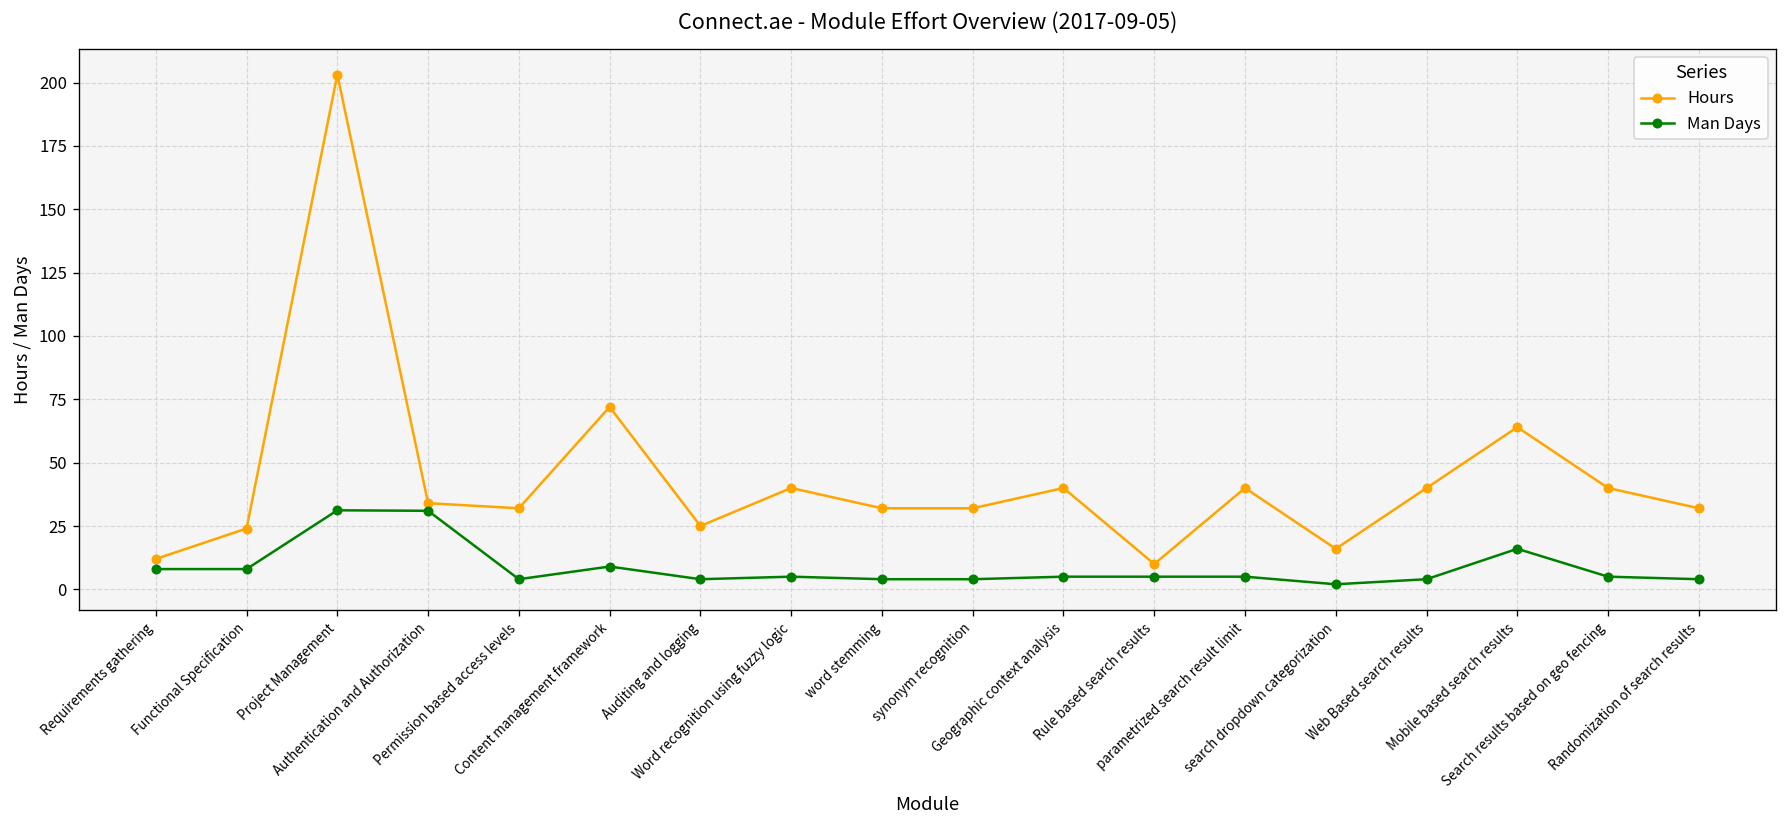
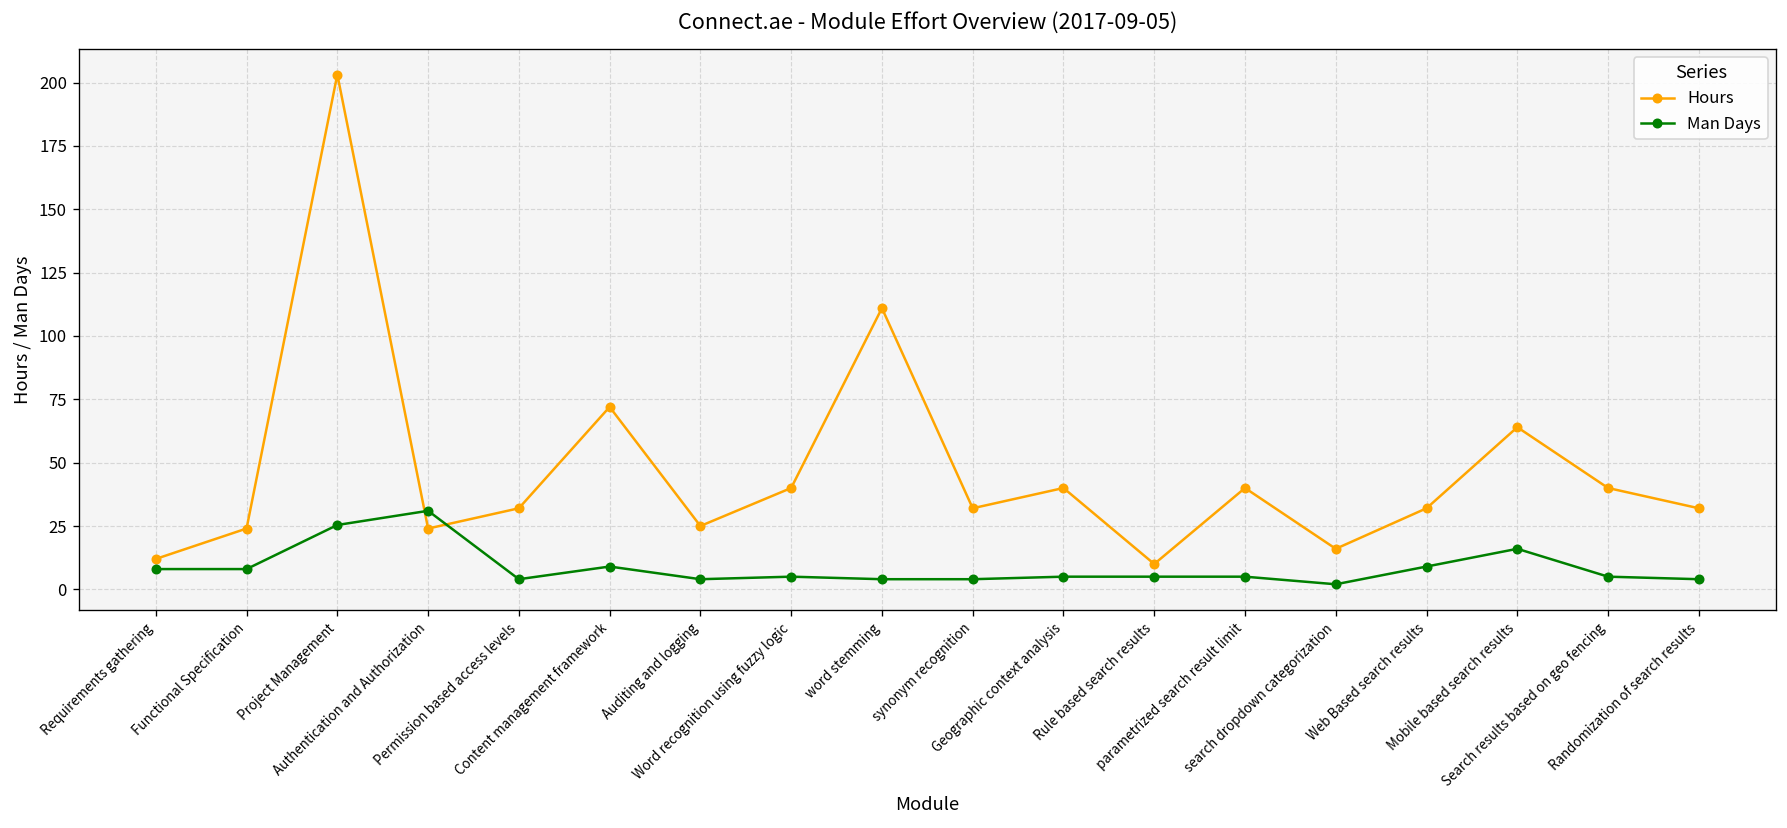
  {
    "Hours": {
      "Requirements gathering": 12,
      "Functional Specification": 24,
      "Project Management": 203,
-     "Authentication and Authorization": 34,
+     "Authentication and Authorization": 24,
      "Permission based access levels": 32,
      "Content management framework": 72,
      "Auditing and logging": 25,
      "Word recognition using fuzzy logic": 40,
-     "word stemming": 32,
+     "word stemming": 111,
      "synonym recognition": 32,
      "Geographic context analysis": 40,
      "Rule based search results": 10,
      "parametrized search result limit": 40,
      "search dropdown categorization": 16,
-     "Web Based search results": 40,
+     "Web Based search results": 32,
      "Mobile based search results": 64,
      "Search results based on geo fencing": 40,
      "Randomization of search results": 32
    },
    "Man Days": {
      "Requirements gathering": 8,
      "Functional Specification": 8,
-     "Project Management": 31,
+     "Project Management": 25,
      "Authentication and Authorization": 31,
      "Permission based access levels": 4,
      "Content management framework": 9,
      "Auditing and logging": 4,
      "Word recognition using fuzzy logic": 5,
      "word stemming": 4,
      "synonym recognition": 4,
      "Geographic context analysis": 5,
      "Rule based search results": 5,
      "parametrized search result limit": 5,
      "search dropdown categorization": 2,
-     "Web Based search results": 4,
+     "Web Based search results": 9,
      "Mobile based search results": 16,
      "Search results based on geo fencing": 5,
      "Randomization of search results": 4
    }
  }
